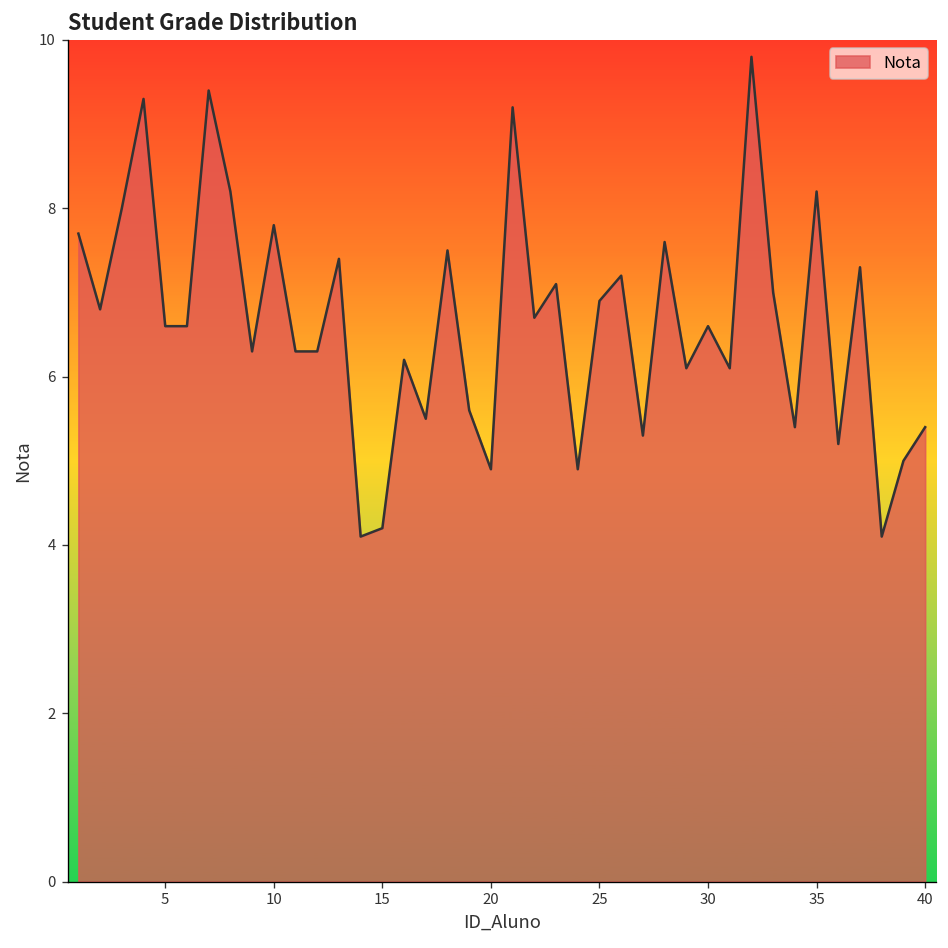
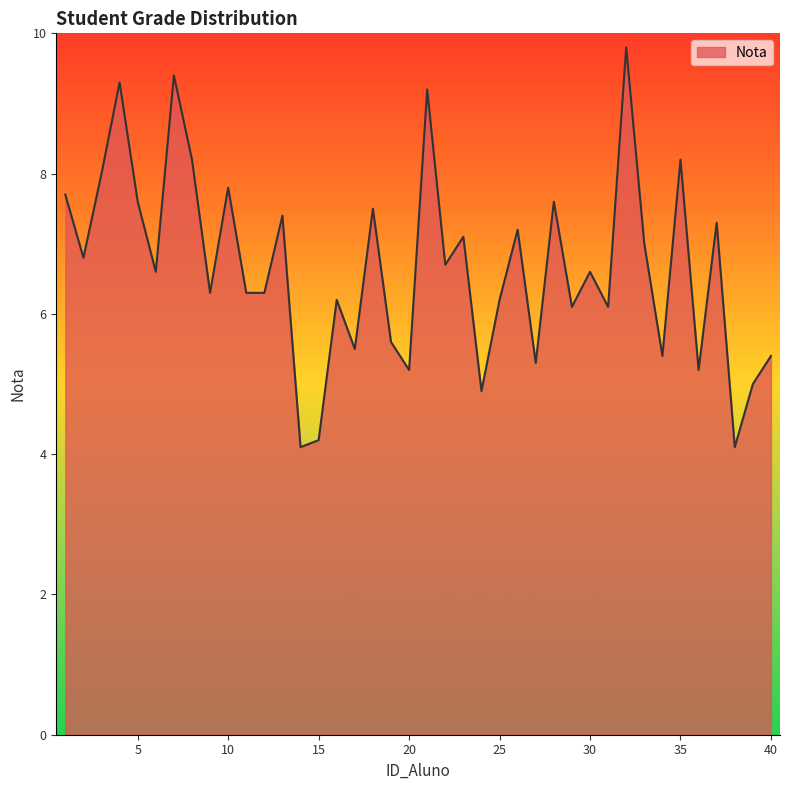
  {
-   "5": 6.6,
+   "5": 7.6,
    "10": 7.8,
    "15": 4.2,
-   "20": 4.9,
-   "25": 6.9,
+   "20": 5.2,
+   "25": 6.2,
    "30": 6.6,
    "35": 8.2,
    "40": 5.4
  }
